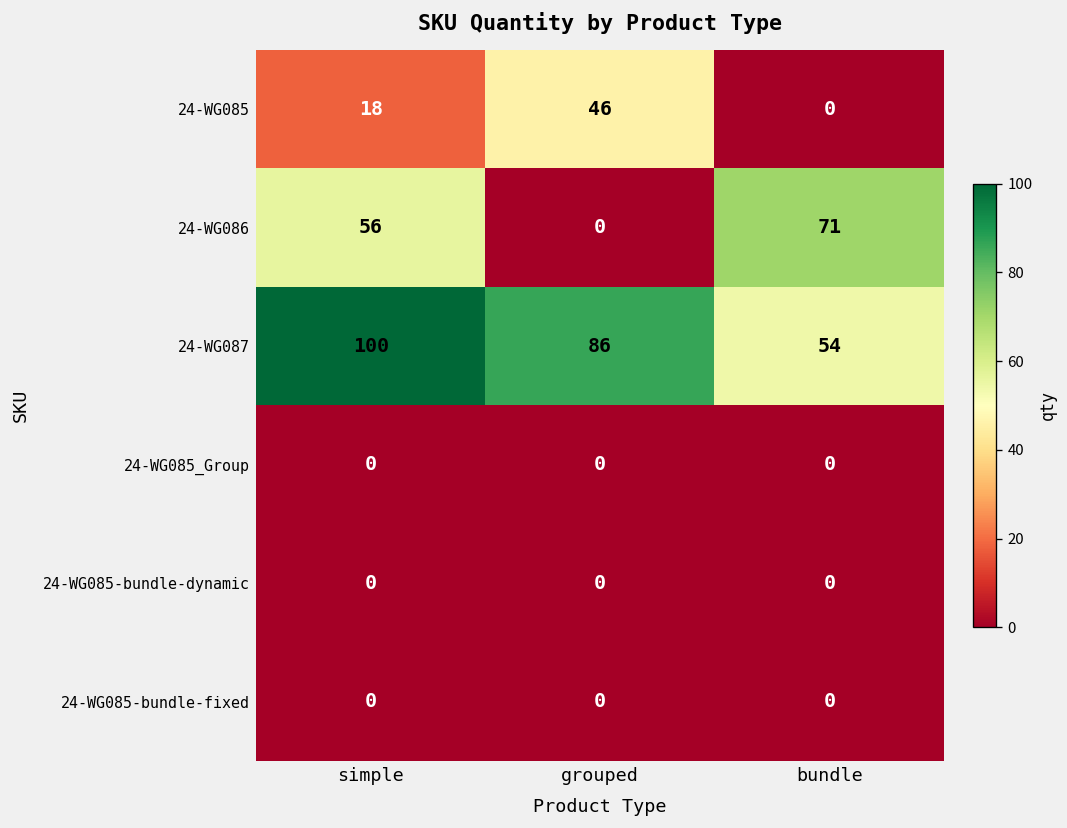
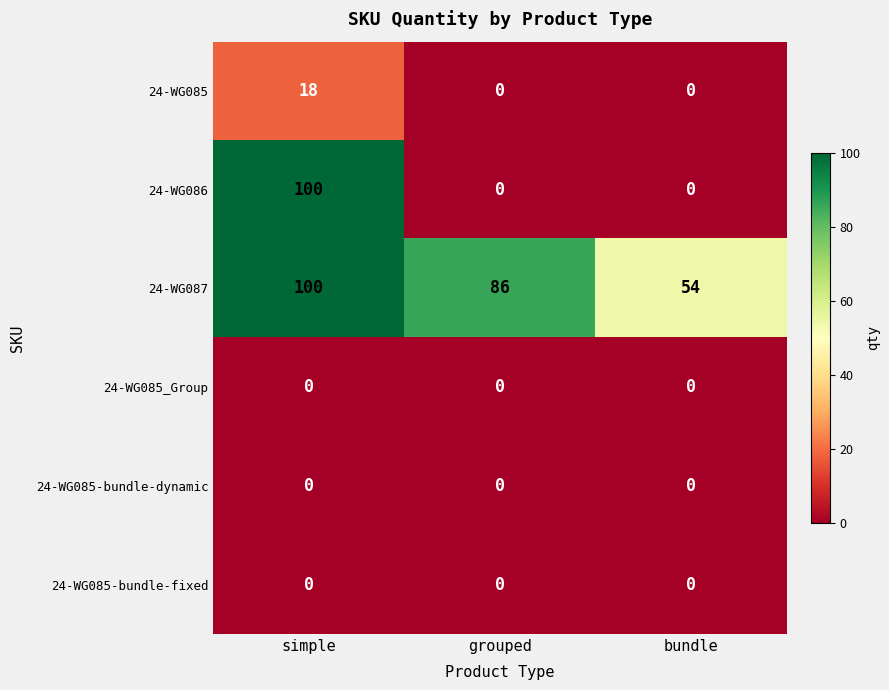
  {
    "24-WG085": {
      "simple": 18,
-     "grouped": 46,
+     "grouped": 0,
      "bundle": 0
    },
    "24-WG086": {
-     "simple": 56,
+     "simple": 100,
      "grouped": 0,
-     "bundle": 71
+     "bundle": 0
    },
    "24-WG087": {
      "simple": 100,
      "grouped": 86,
      "bundle": 54
    },
    "24-WG085_Group": {
      "simple": 0,
      "grouped": 0,
      "bundle": 0
    },
    "24-WG085-bundle-dynamic": {
      "simple": 0,
      "grouped": 0,
      "bundle": 0
    },
    "24-WG085-bundle-fixed": {
      "simple": 0,
      "grouped": 0,
      "bundle": 0
    }
  }
